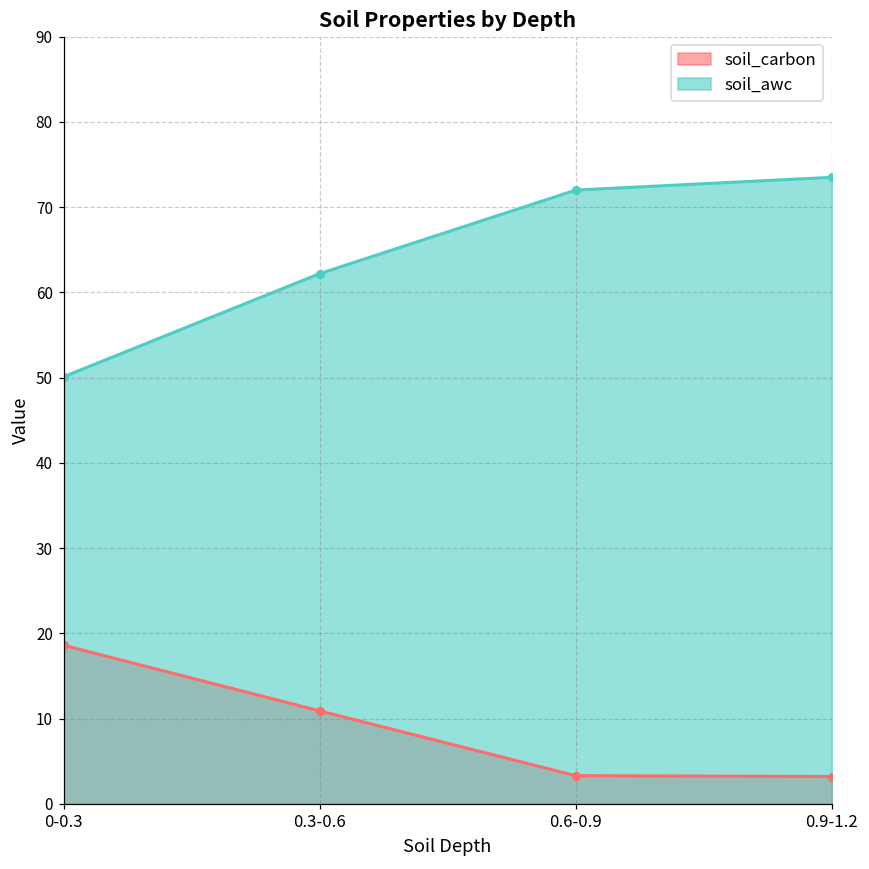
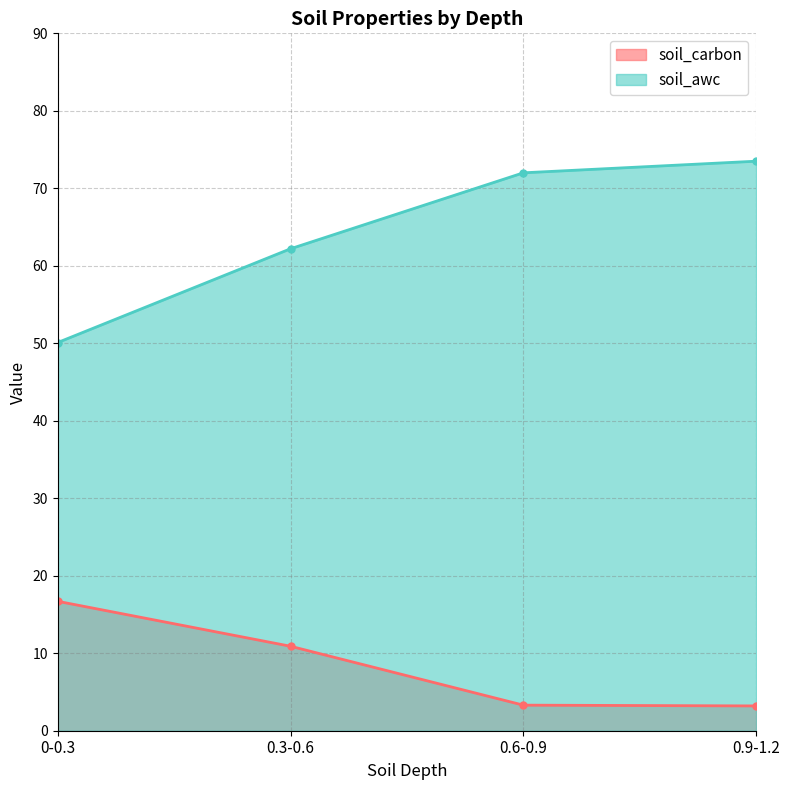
  {
    "soil_carbon": {
-     "0-0.3": 19,
+     "0-0.3": 17,
      "0.3-0.6": 11,
      "0.6-0.9": 3,
      "0.9-1.2": 3
    },
    "soil_awc": {
      "0-0.3": 50,
      "0.3-0.6": 62,
      "0.6-0.9": 72,
      "0.9-1.2": 74
    }
  }
